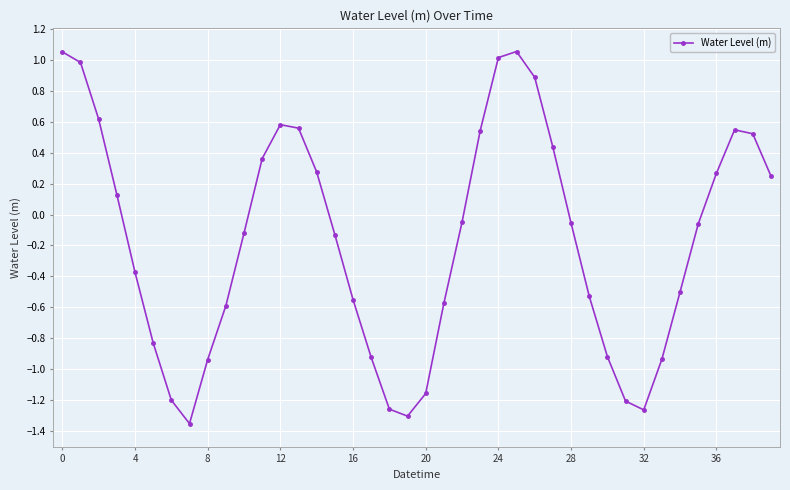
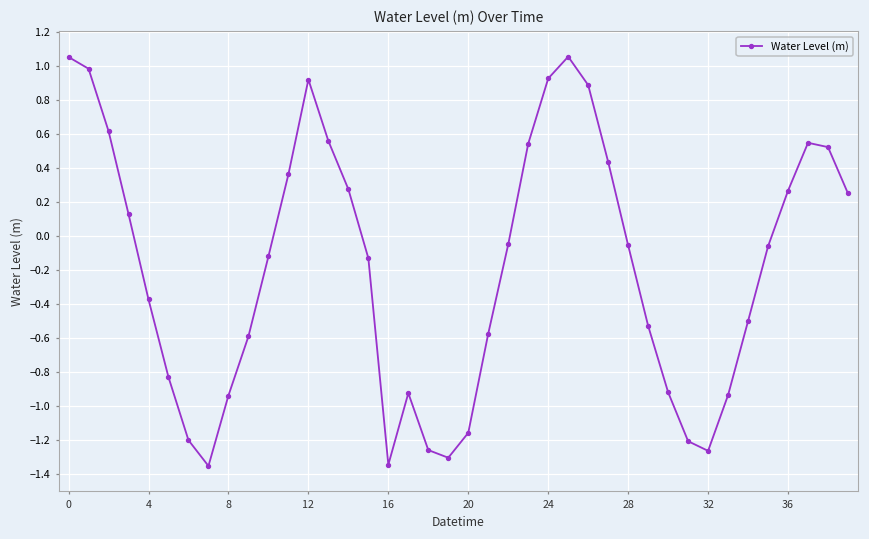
  {
    "0": 1.05,
    "4": -0.37,
    "8": -0.94,
-   "12": 0.58,
-   "16": -0.55,
+   "12": 0.92,
+   "16": -1.35,
    "20": -1.16,
-   "24": 1.02,
+   "24": 0.93,
    "28": -0.06,
    "32": -1.26,
    "36": 0.27
  }
